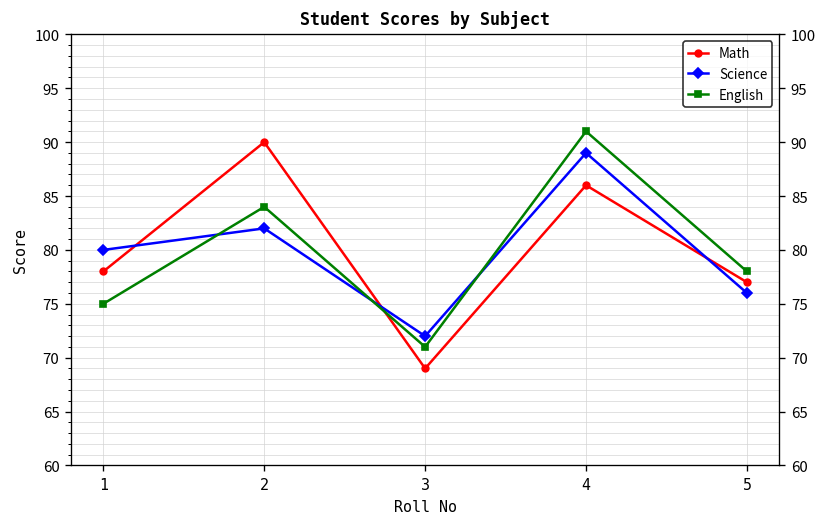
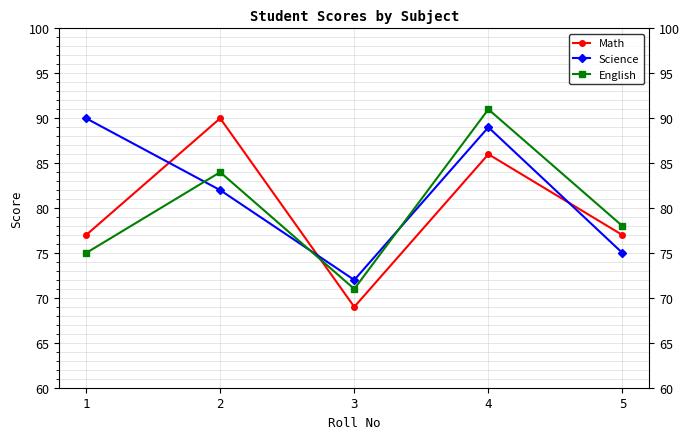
  {
    "Math": {
-     "1": 78,
+     "1": 77,
      "2": 90,
      "3": 69,
      "4": 86,
      "5": 77
    },
    "Science": {
-     "1": 80,
+     "1": 90,
      "2": 82,
      "3": 72,
      "4": 89,
-     "5": 76
+     "5": 75
    },
    "English": {
      "1": 75,
      "2": 84,
      "3": 71,
      "4": 91,
      "5": 78
    }
  }
